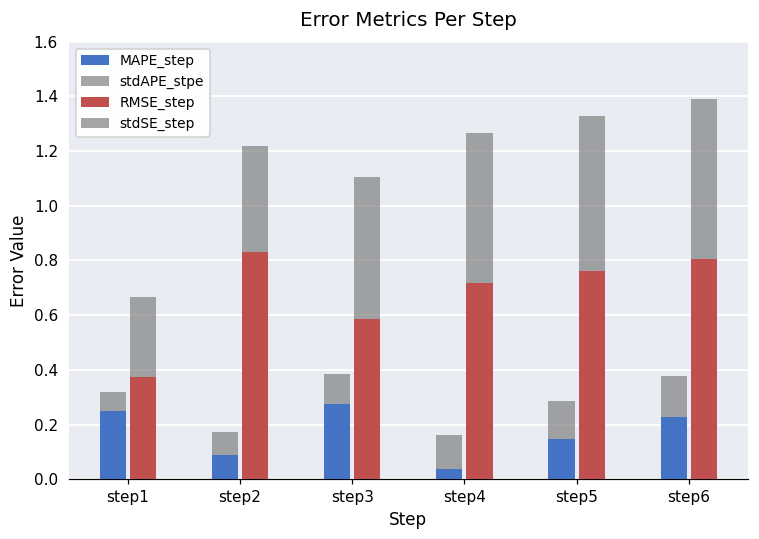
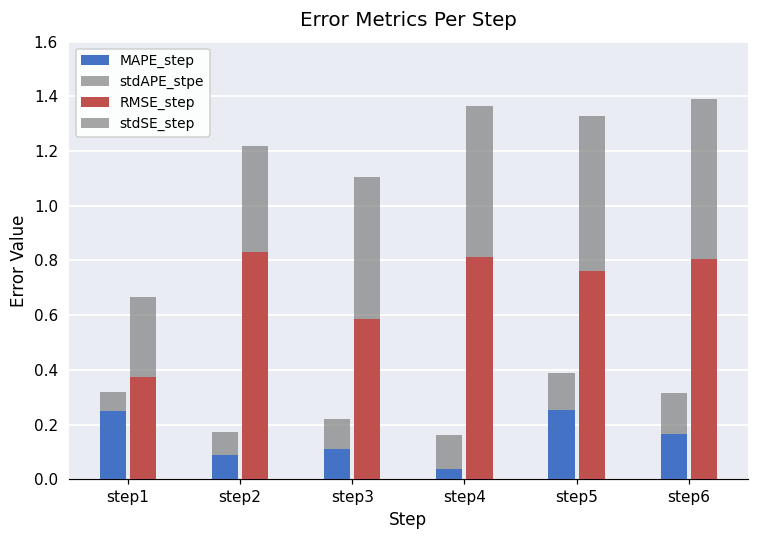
  {
    "MAPE_step": {
      "step1": 0.25,
      "step2": 0.09,
-     "step3": 0.28,
+     "step3": 0.11,
      "step4": 0.04,
-     "step5": 0.15,
-     "step6": 0.23
+     "step5": 0.25,
+     "step6": 0.16
    },
    "RMSE_step": {
      "step1": 0.37,
      "step2": 0.83,
      "step3": 0.59,
-     "step4": 0.72,
+     "step4": 0.81,
      "step5": 0.76,
      "step6": 0.81
    }
  }
